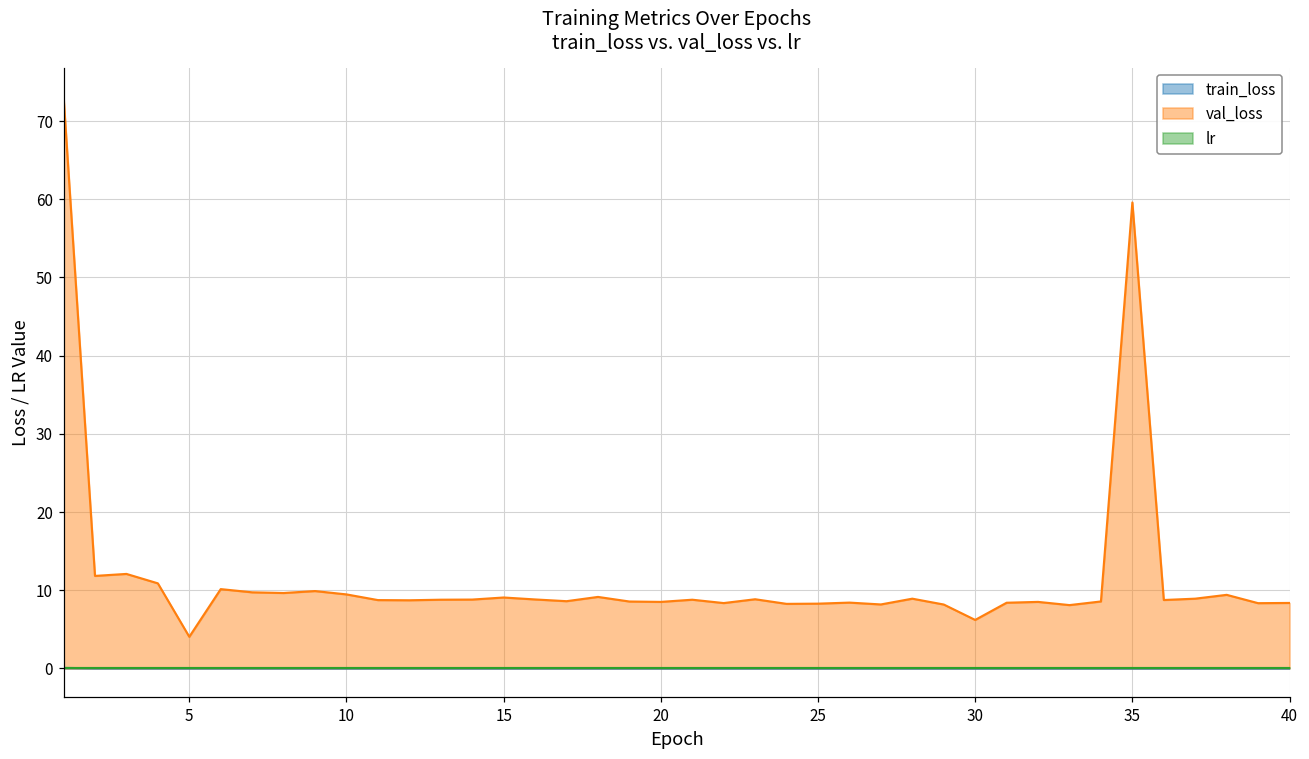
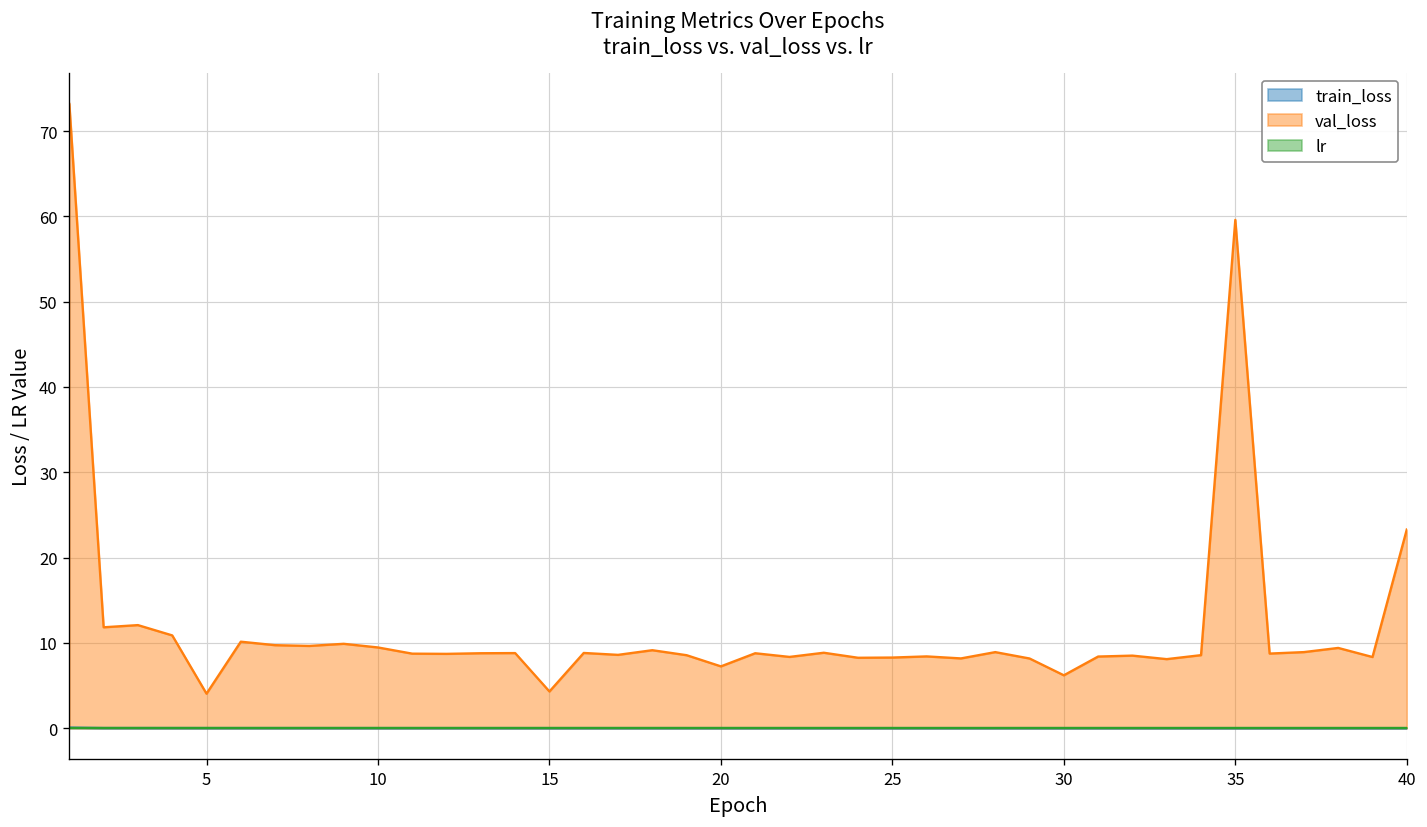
  {
    "val_loss": {
      "5": 4,
      "10": 9,
-     "15": 9,
-     "20": 9,
+     "15": 4,
+     "20": 7,
      "25": 8,
      "30": 6,
      "35": 60,
-     "40": 8
+     "40": 23
    }
  }
